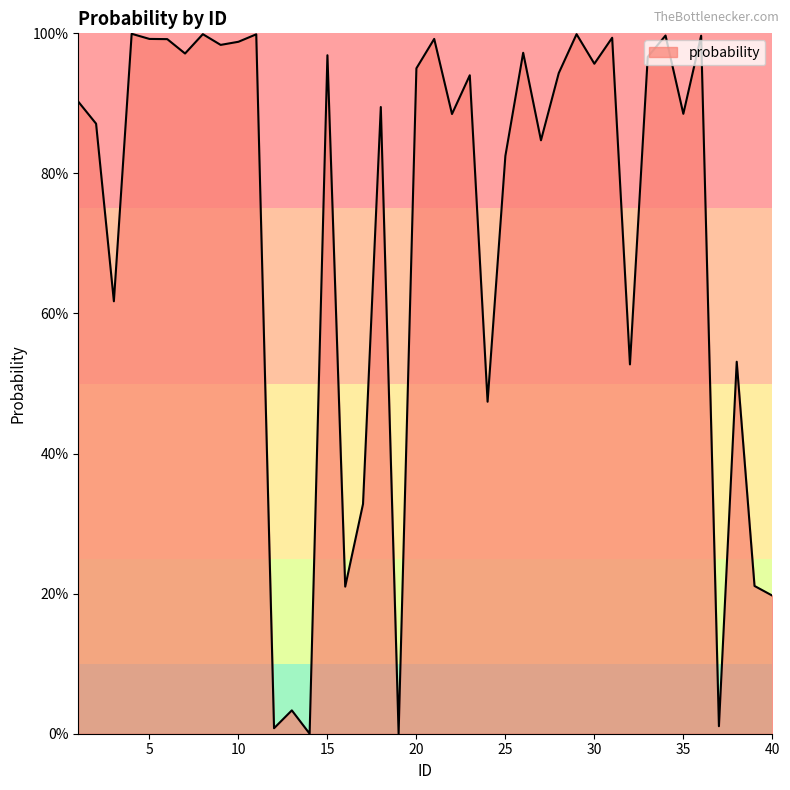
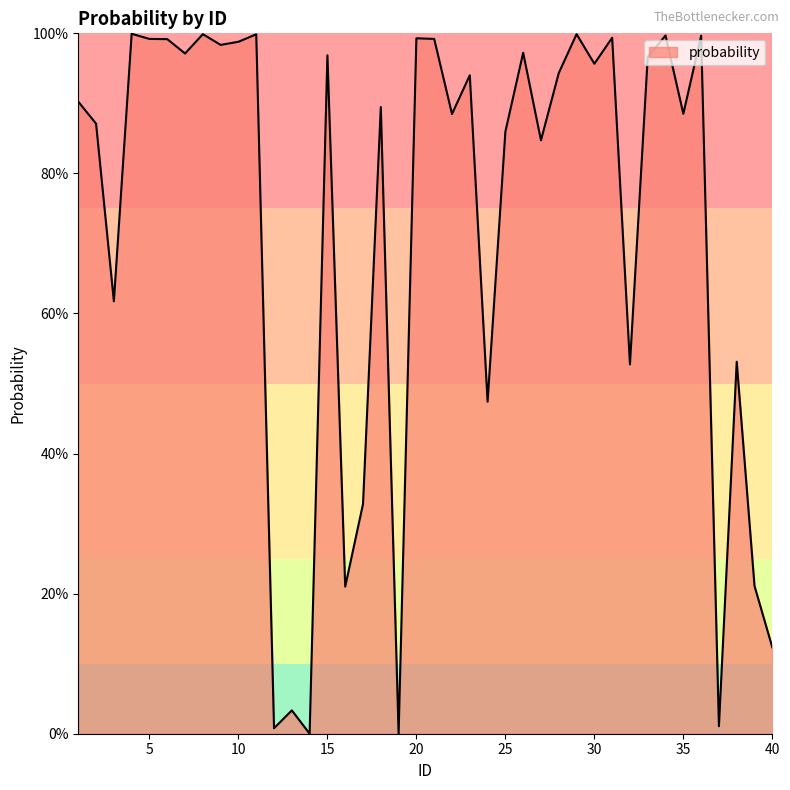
  {
    "5": "99%",
    "10": "99%",
    "15": "97%",
-   "20": "95%",
-   "25": "82%",
+   "20": "99%",
+   "25": "86%",
    "30": "96%",
    "35": "89%",
-   "40": "20%"
+   "40": "12%"
  }
